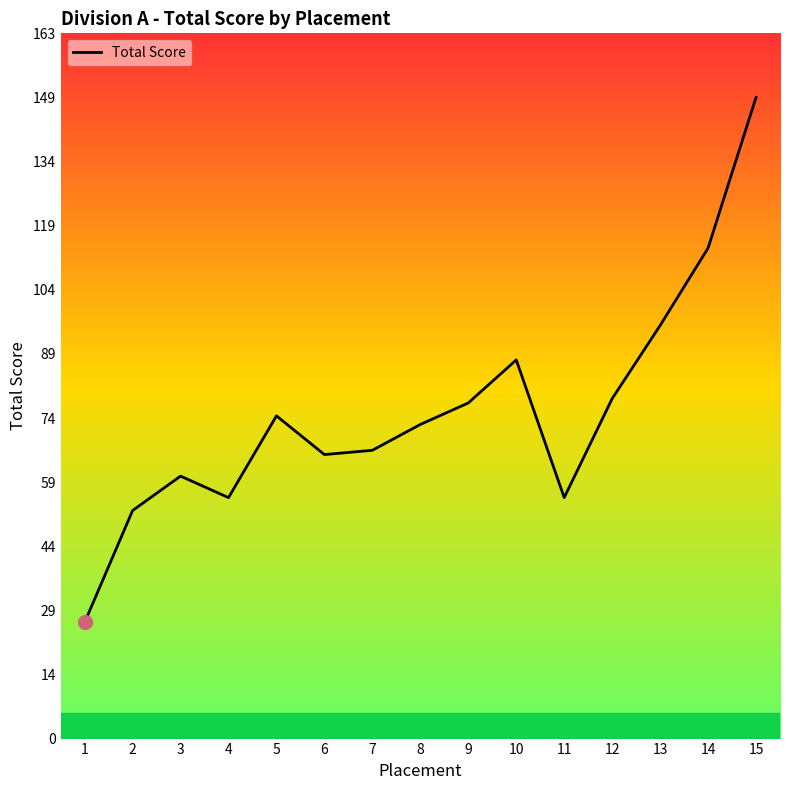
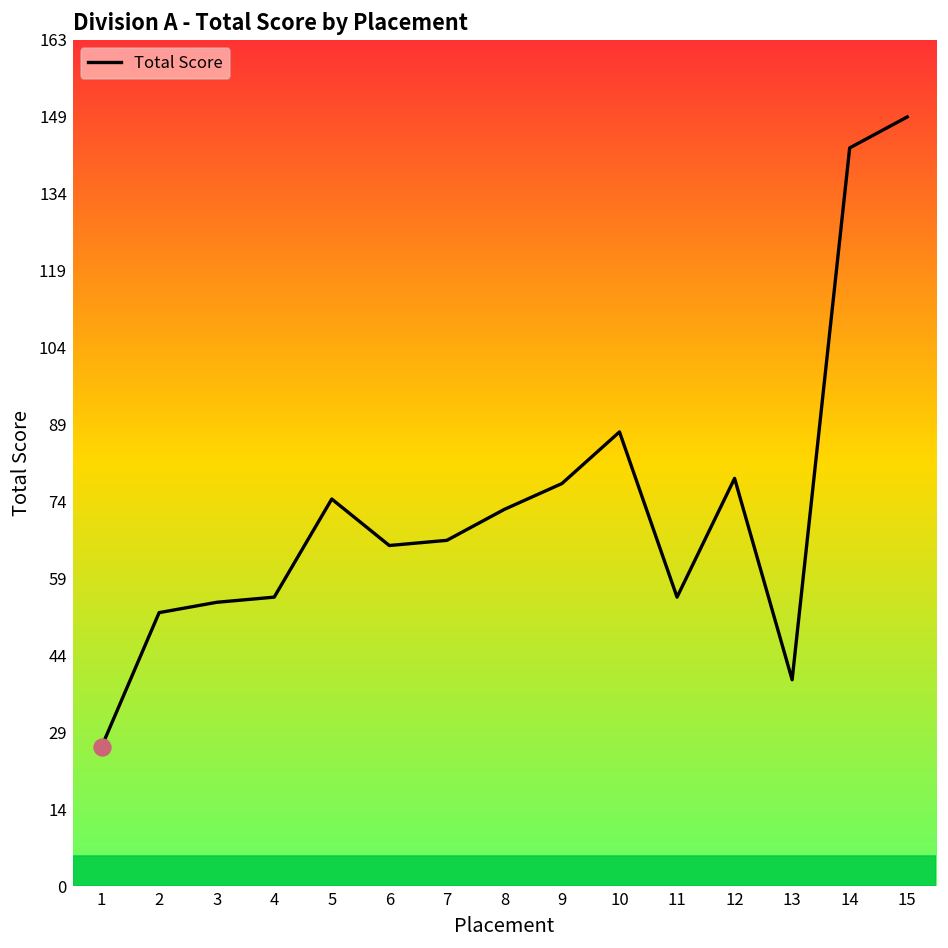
  {
    "Total Score": {
      "2": 53,
-     "3": 61,
+     "3": 55,
      "4": 56,
      "5": 75,
      "6": 66,
      "7": 67,
      "8": 73,
      "9": 78,
      "10": 88,
      "11": 56,
      "12": 79,
-     "13": 96,
-     "14": 114,
+     "13": 40,
+     "14": 143,
      "15": 149
    }
  }
